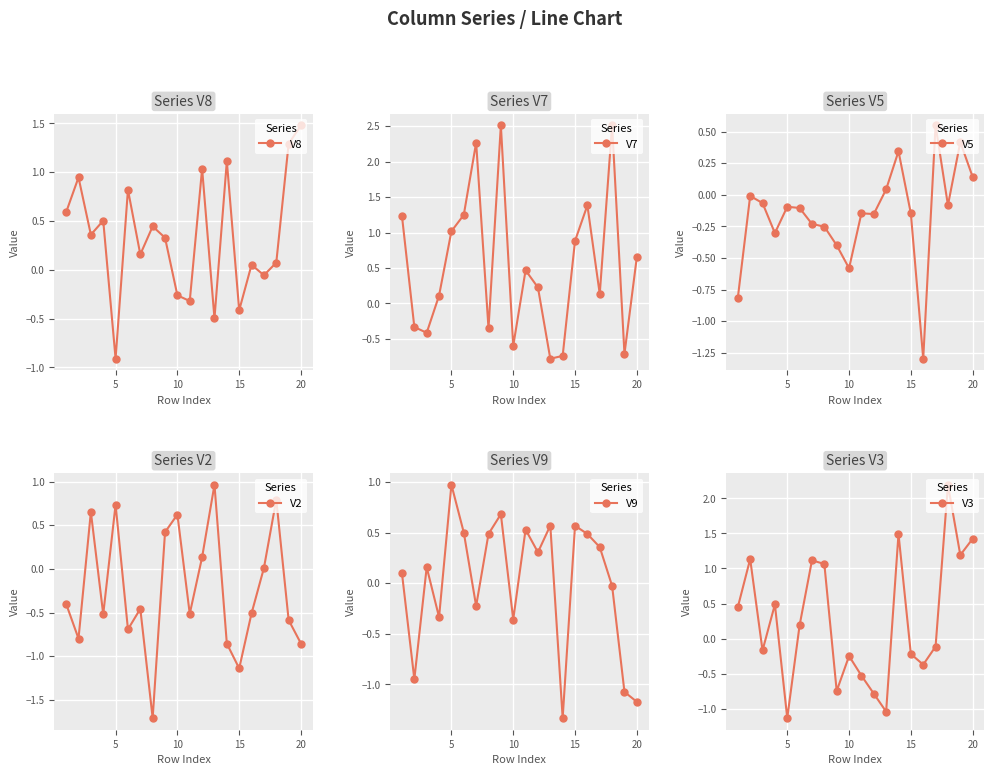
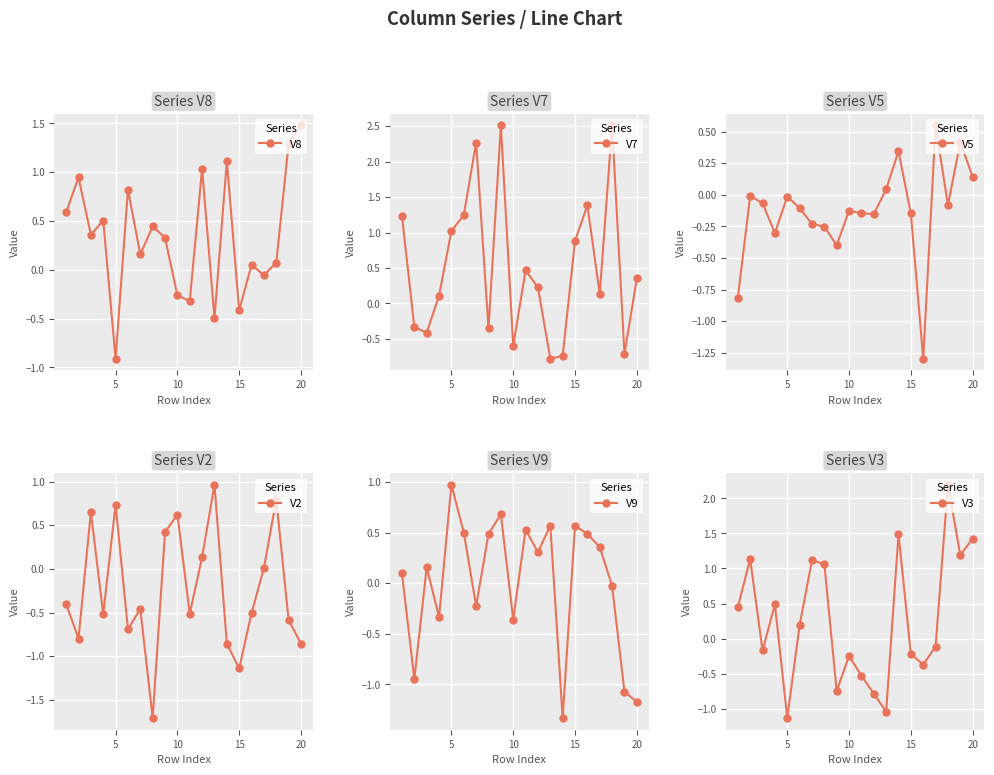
  {
    "Series V8": {
      "5": -0.9,
      "10": -0.3,
      "15": -0.4
    },
    "Series V7": {
      "5": 1.0,
      "10": -0.6,
      "15": 0.9,
-     "20": 0.7
+     "20": 0.4
    },
    "Series V5": {
-     "5": -0.10,
-     "10": -0.58,
+     "5": -0.01,
+     "10": -0.13,
      "15": -0.15,
      "20": 0.14
    },
    "Series V2": {
      "5": 0.7,
      "10": 0.6,
      "15": -1.1,
      "20": -0.9
    },
    "Series V9": {
      "5": 0.97,
      "10": -0.36,
      "15": 0.57,
      "20": -1.17
    },
    "Series V3": {
      "5": -1.1,
      "10": -0.2,
      "15": -0.2,
      "20": 1.4
    }
  }
